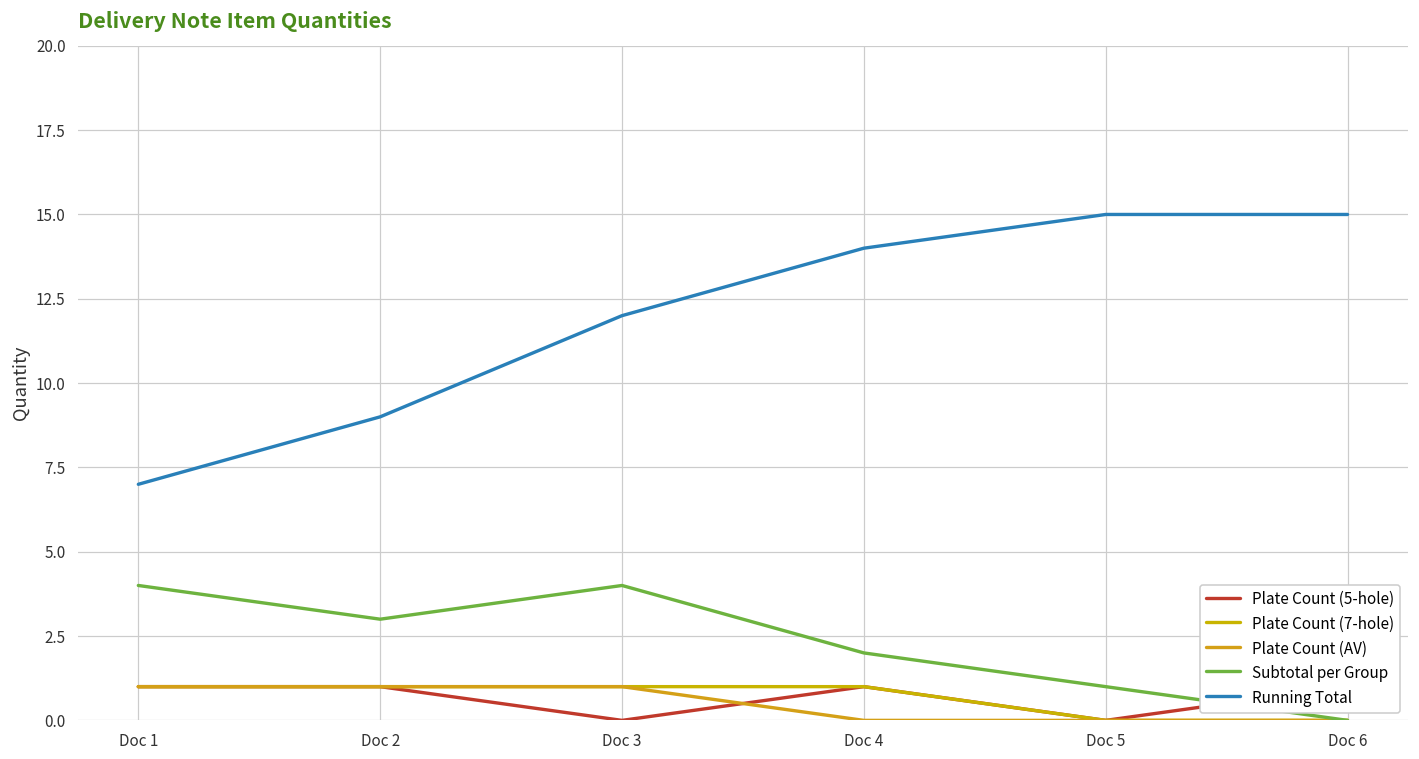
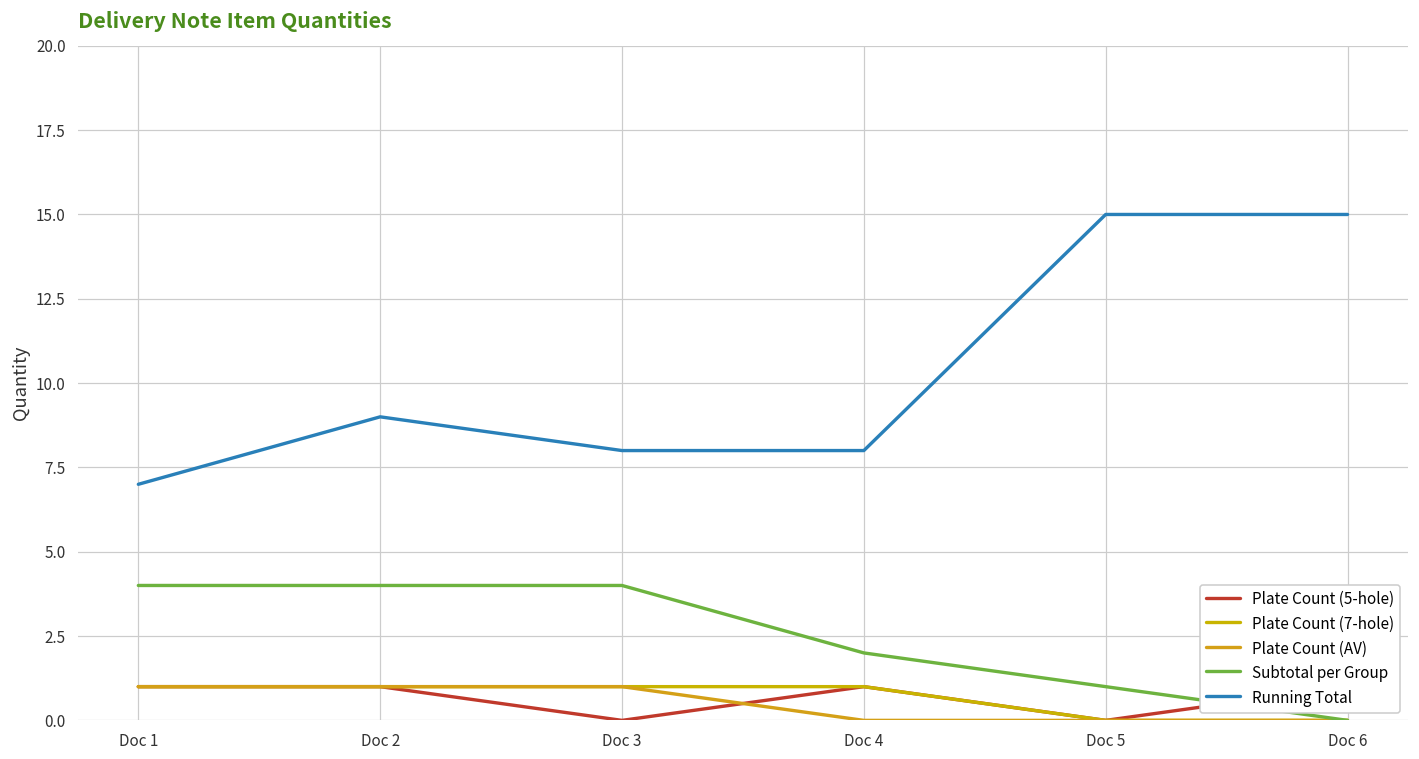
  {
    "Plate Count (5-hole)": {
      "Doc 3": 0
    },
    "Subtotal per Group": {
      "Doc 1": 4,
-     "Doc 2": 3,
+     "Doc 2": 4,
      "Doc 3": 4,
      "Doc 4": 2,
      "Doc 5": 1
    },
    "Running Total": {
      "Doc 1": 7,
      "Doc 2": 9,
-     "Doc 3": 12,
-     "Doc 4": 14,
+     "Doc 3": 8,
+     "Doc 4": 8,
      "Doc 5": 15,
      "Doc 6": 15
    }
  }
